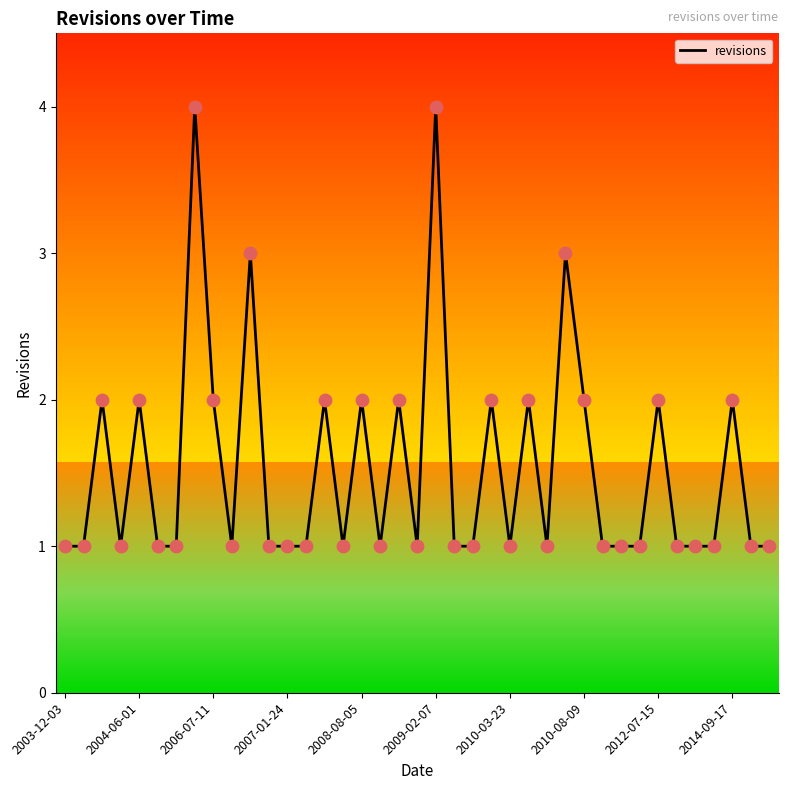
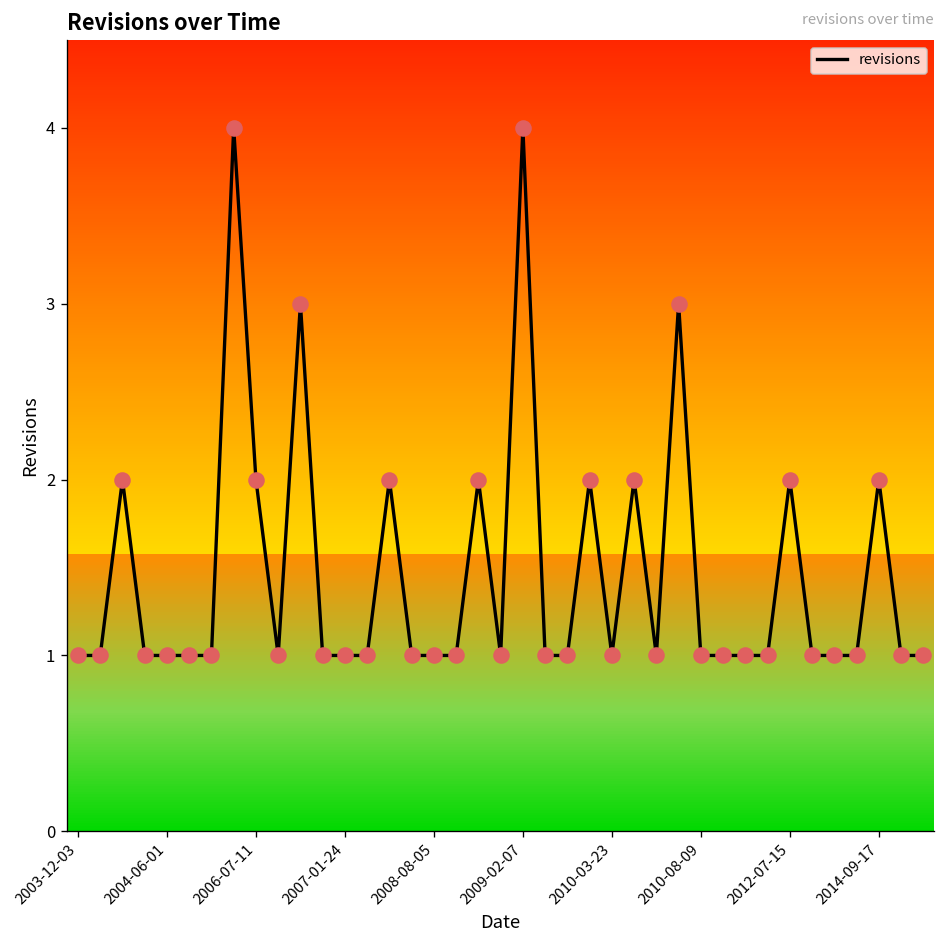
  {
    "revisions": {
      "2003-12-03": 1,
-     "2004-06-01": 2,
+     "2004-06-01": 1,
      "2006-07-11": 2,
      "2007-01-24": 1,
-     "2008-08-05": 2,
+     "2008-08-05": 1,
      "2009-02-07": 4,
      "2010-03-23": 1,
-     "2010-08-09": 2,
+     "2010-08-09": 1,
      "2012-07-15": 2,
      "2014-09-17": 2
    }
  }
